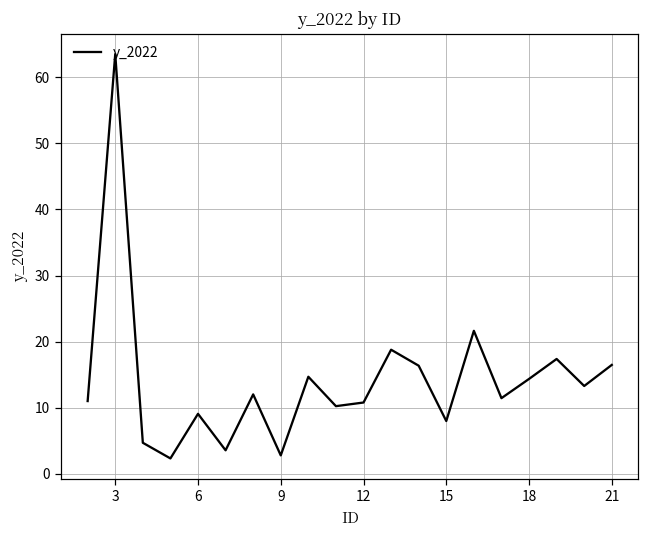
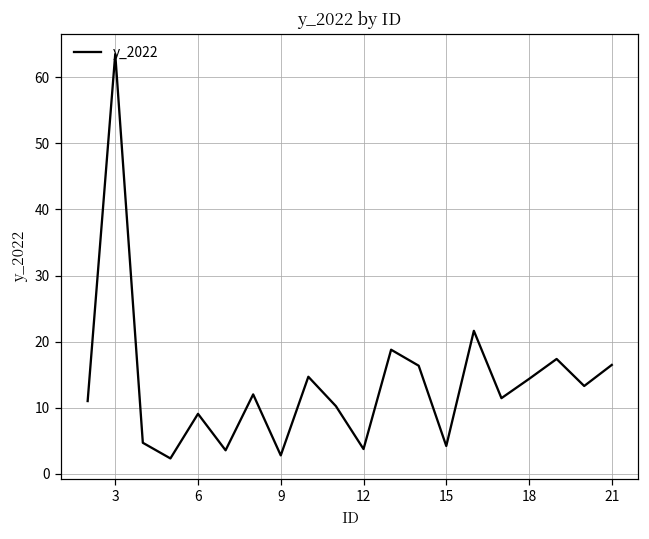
  {
    "3": 64,
    "6": 9,
    "9": 3,
-   "12": 11,
-   "15": 8,
+   "12": 4,
+   "15": 4,
    "18": 14,
    "21": 16
  }
